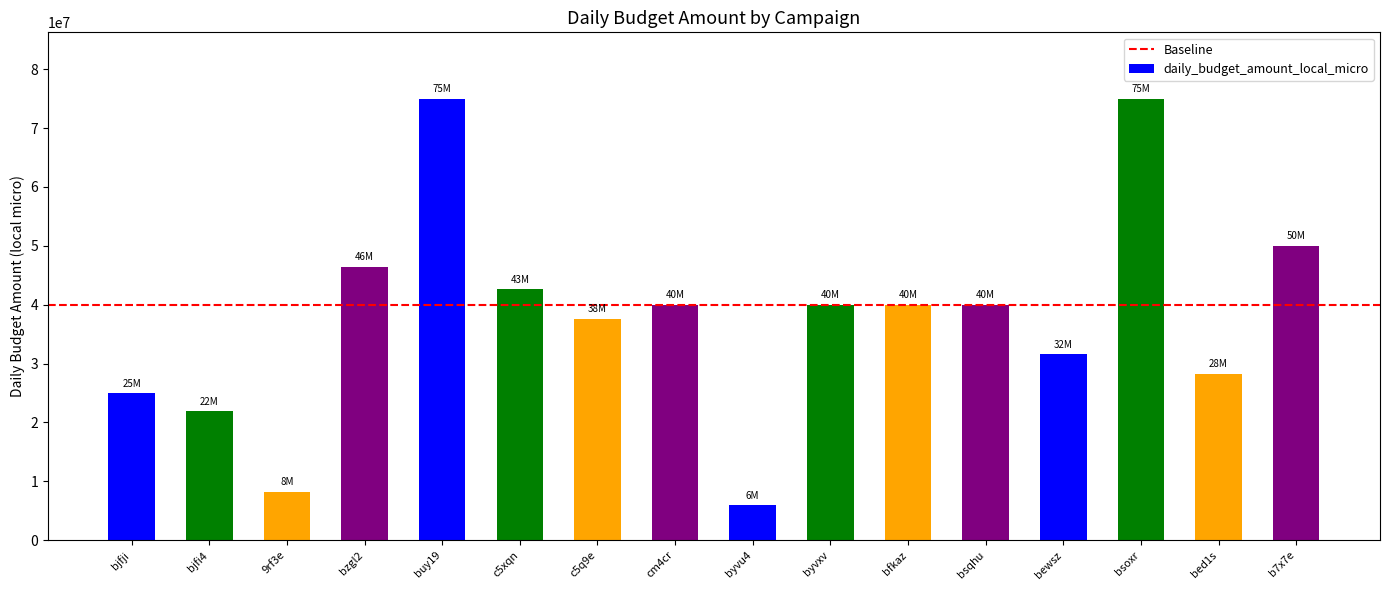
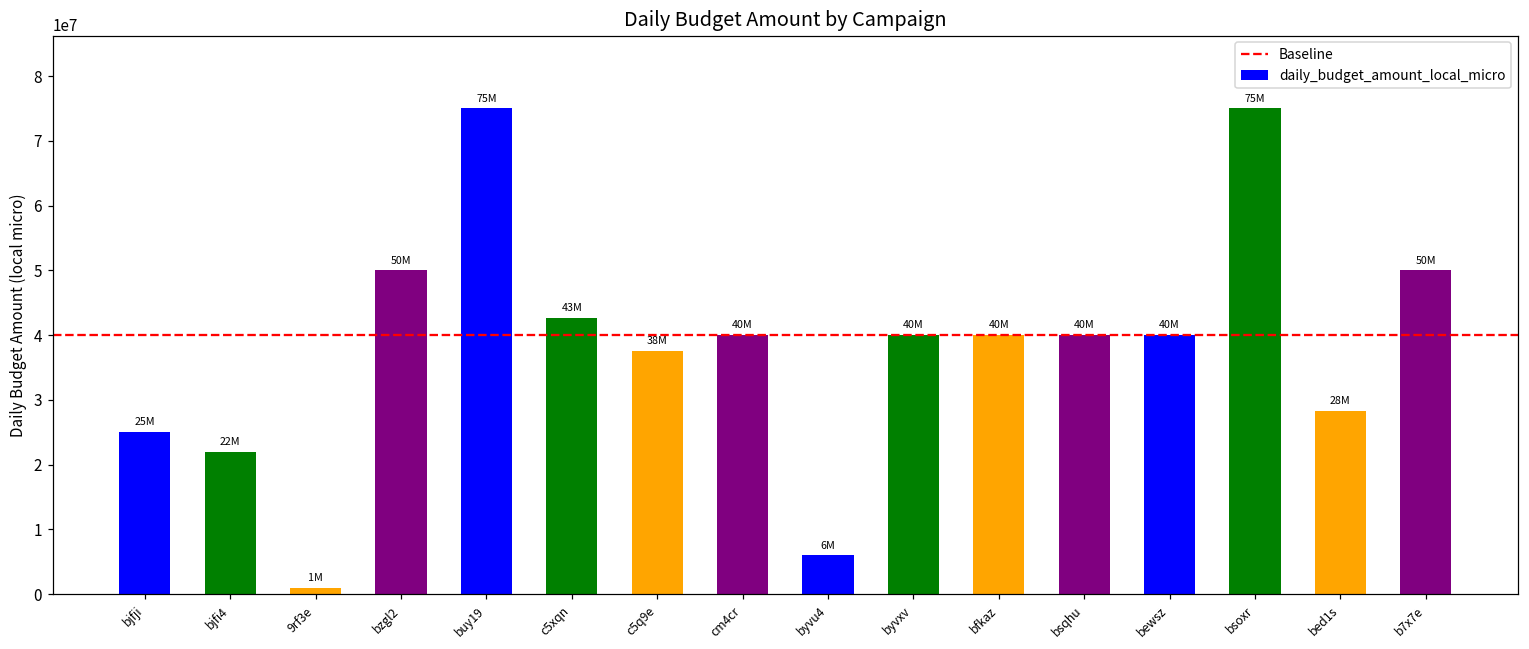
  {
    "bjfji": "25M",
    "bjfi4": "22M",
-   "9rf3e": "8M",
-   "bzgl2": "46M",
+   "9rf3e": "1M",
+   "bzgl2": "50M",
    "buy19": "75M",
    "c5xqn": "43M",
    "c5q9e": "38M",
    "cm4cr": "40M",
    "byvu4": "6M",
    "byvxv": "40M",
    "bfkaz": "40M",
    "bsqhu": "40M",
-   "bewsz": "32M",
+   "bewsz": "40M",
    "bsoxr": "75M",
    "bed1s": "28M",
    "b7x7e": "50M"
  }
